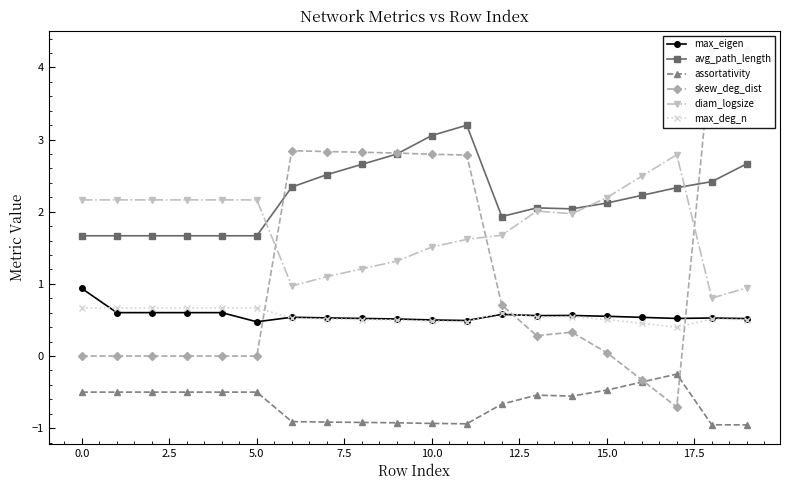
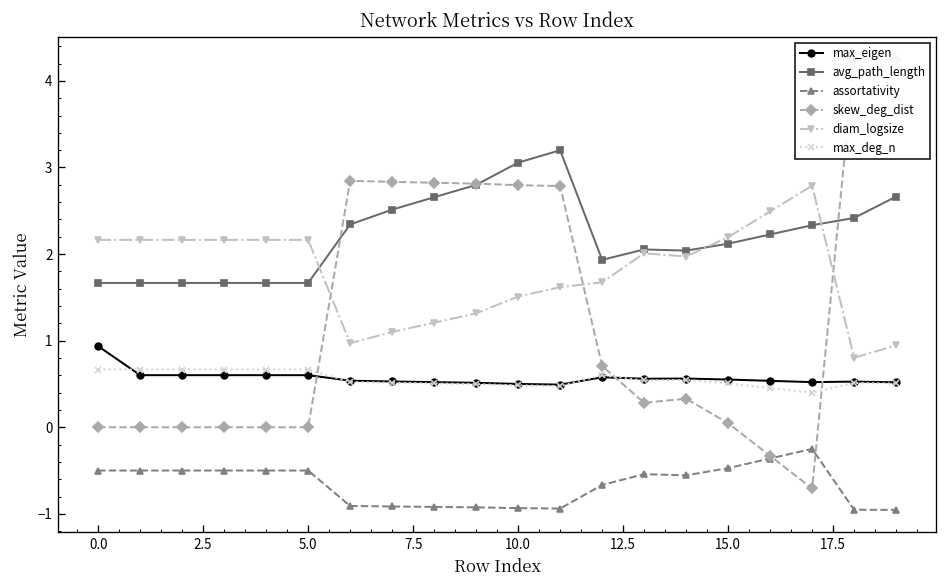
  {
    "max_eigen": {
      "0.0": 0.9,
-     "5.0": 0.5,
+     "5.0": 0.6,
      "15.0": 0.6
    }
  }
